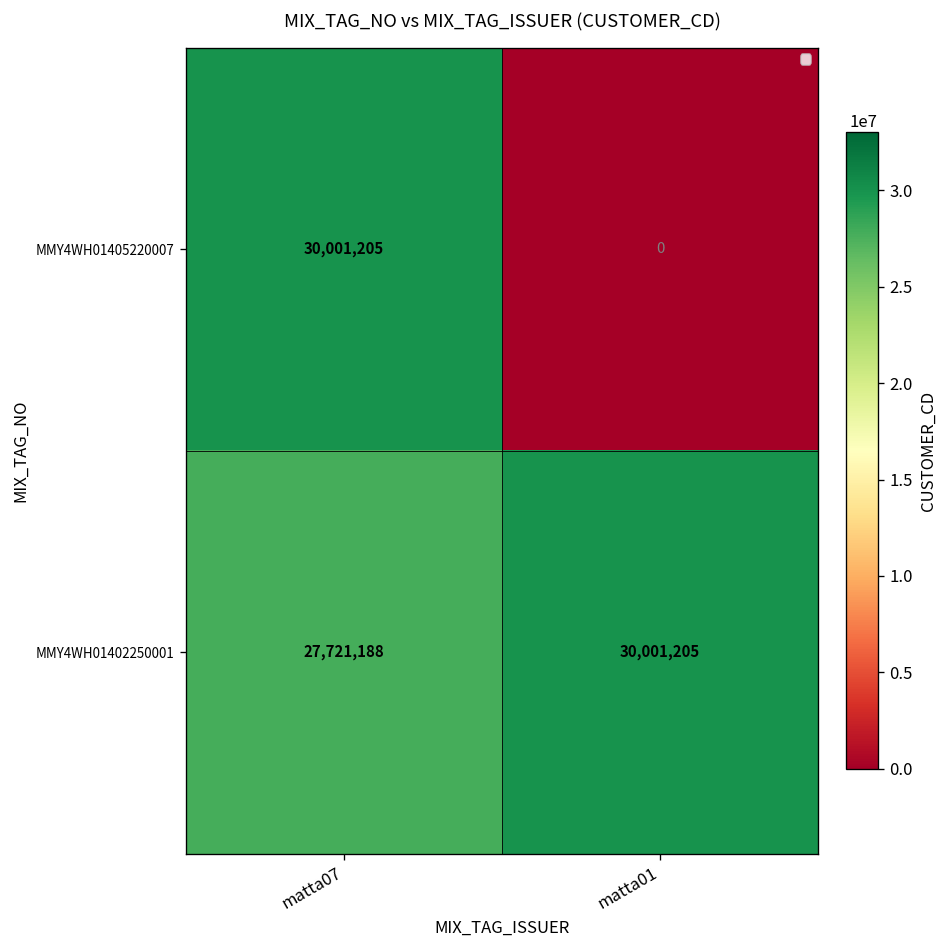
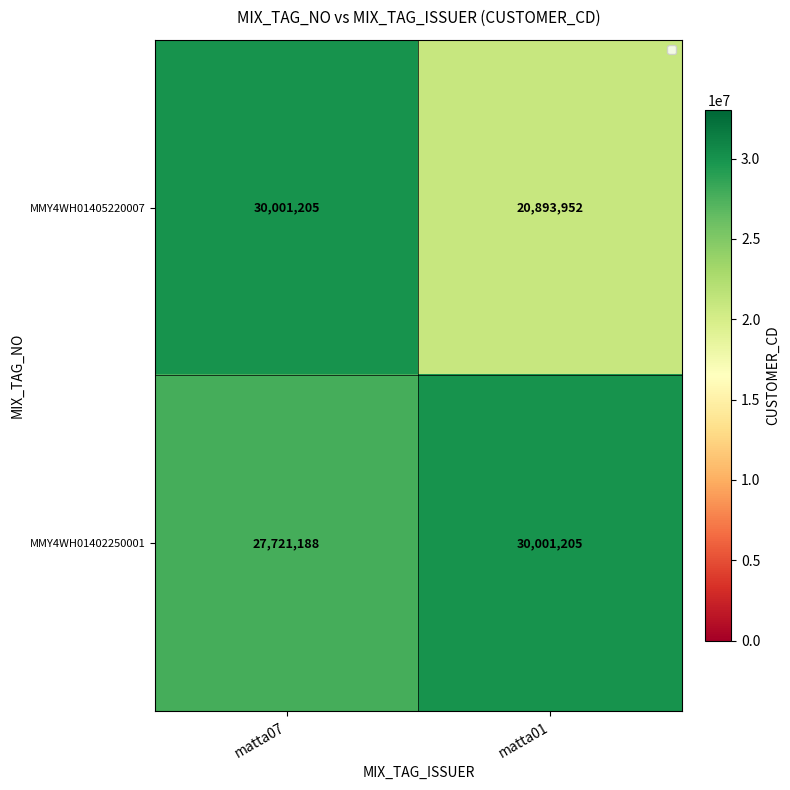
  {
    "MMY4WH01405220007": {
      "matta07": "30,001,205",
-     "matta01": "0"
+     "matta01": "20,893,952"
    },
    "MMY4WH01402250001": {
      "matta07": "27,721,188",
      "matta01": "30,001,205"
    }
  }
